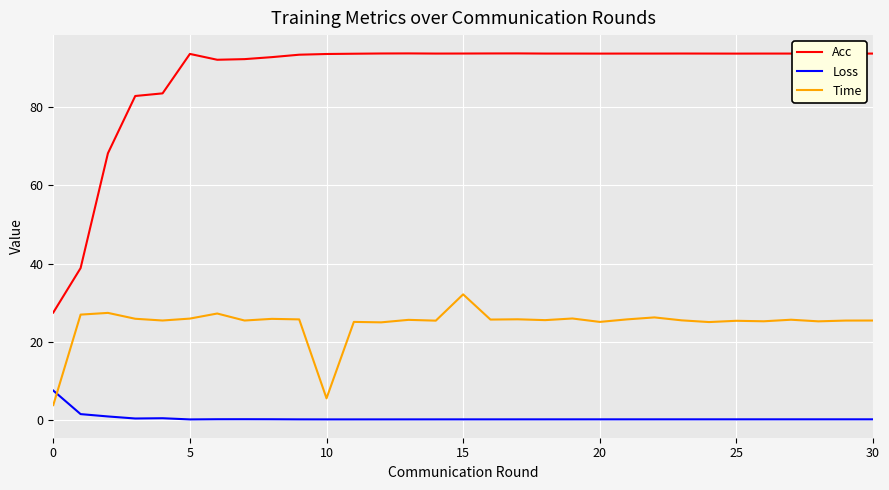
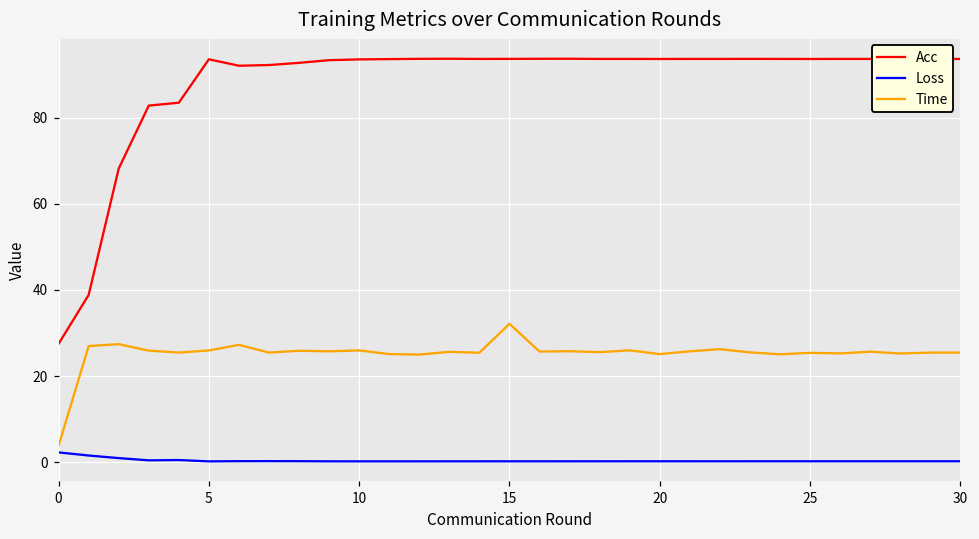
  {
    "Acc": {
      "0": 28,
      "5": 94,
      "10": 94,
      "15": 94,
      "20": 94,
      "25": 94,
      "30": 94
    },
    "Loss": {
-     "0": 8,
+     "0": 2,
      "5": 0,
      "10": 0,
      "15": 0,
      "20": 0,
      "25": 0,
      "30": 0
    },
    "Time": {
      "0": 4,
      "5": 26,
-     "10": 6,
+     "10": 26,
      "15": 32,
      "20": 25,
      "25": 25,
      "30": 25
    }
  }
